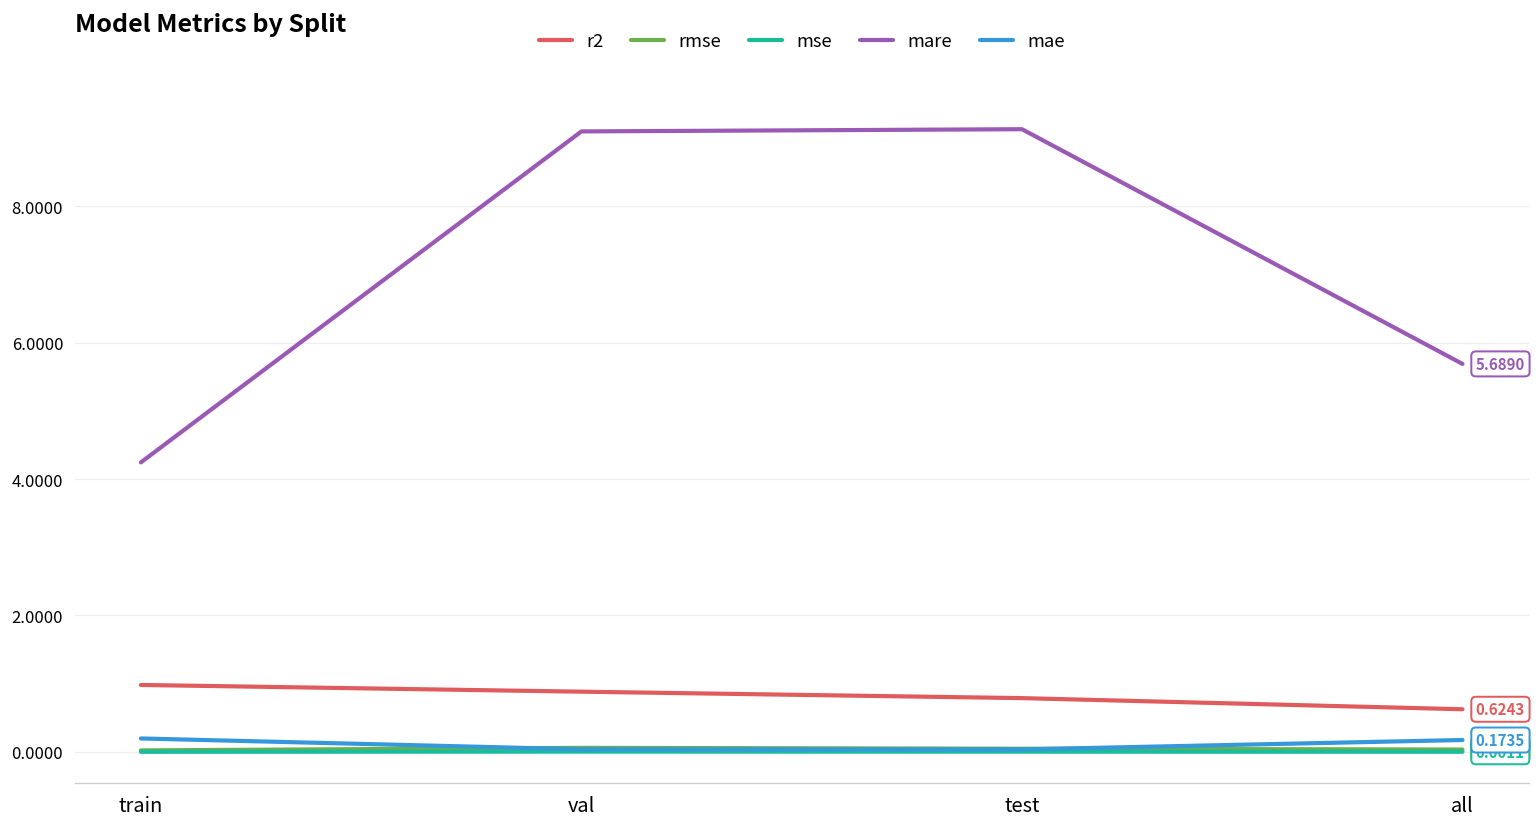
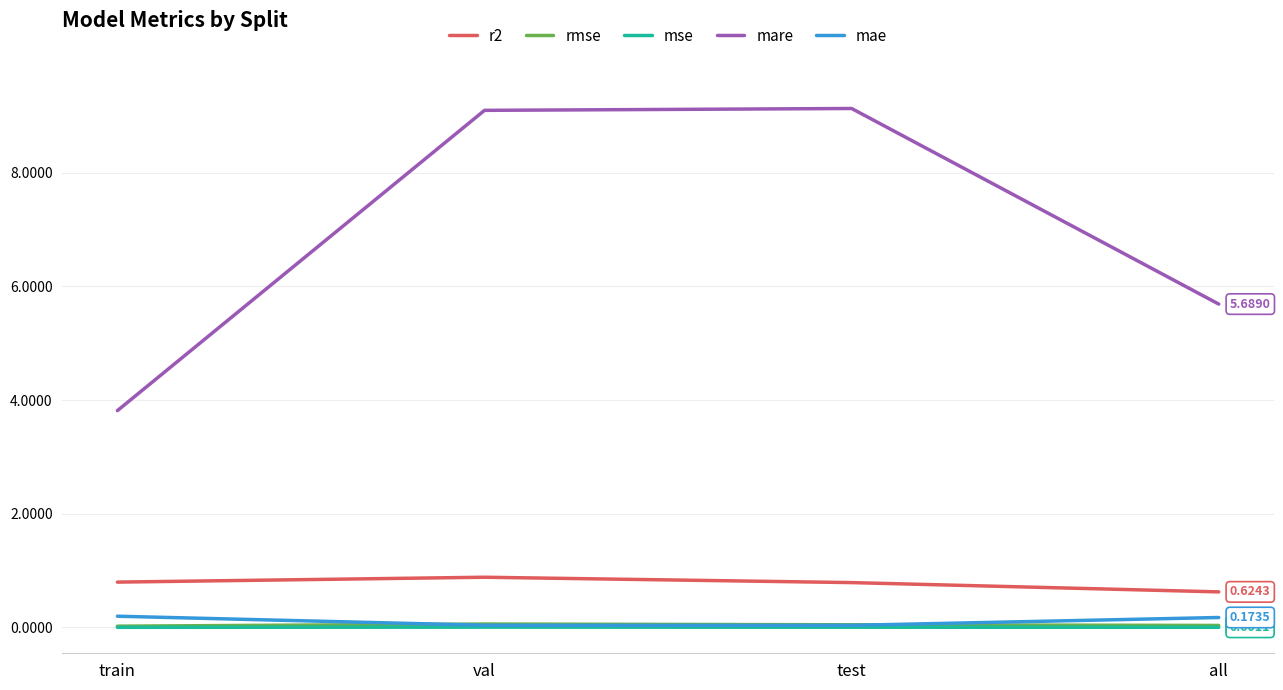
  {
    "r2": {
-     "train": 1.0,
+     "train": 0.8,
      "val": 0.9,
      "test": 0.8
    },
    "mare": {
-     "train": 4.2,
+     "train": 3.8,
      "val": 9.1,
      "test": 9.1
    },
    "mae": {
      "train": 0.2
    }
  }
